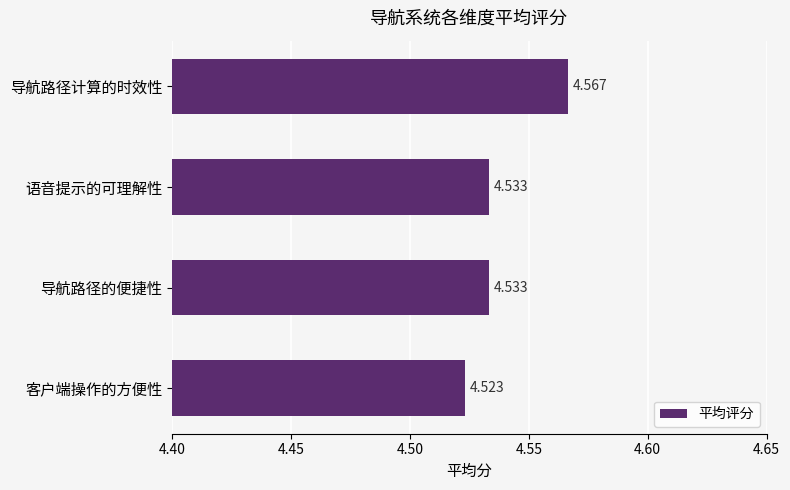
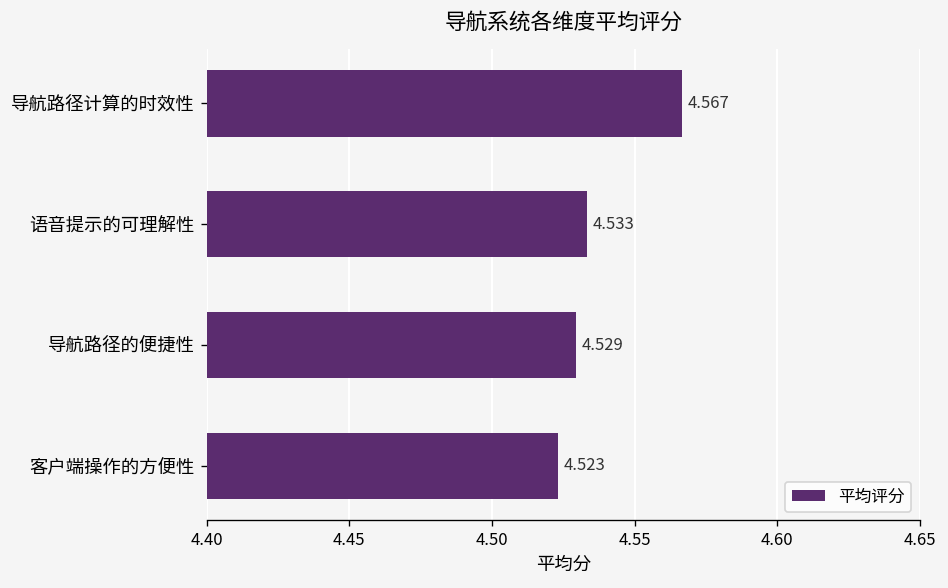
  {
    "导航路径计算的时效性": 4.567,
    "语音提示的可理解性": 4.533,
-   "导航路径的便捷性": 4.533,
+   "导航路径的便捷性": 4.529,
    "客户端操作的方便性": 4.523
  }
